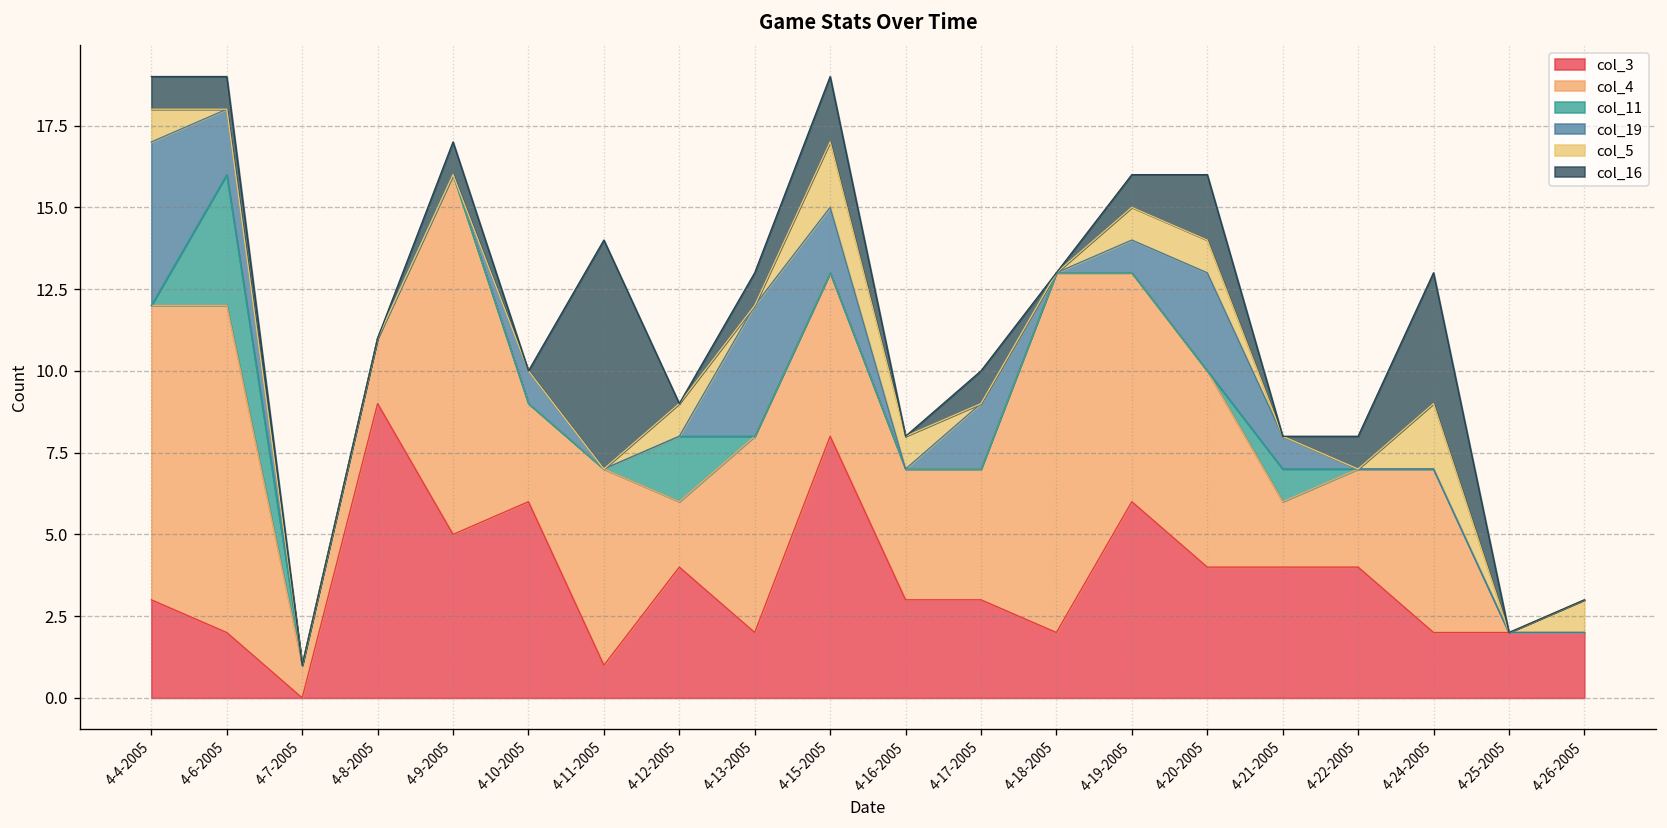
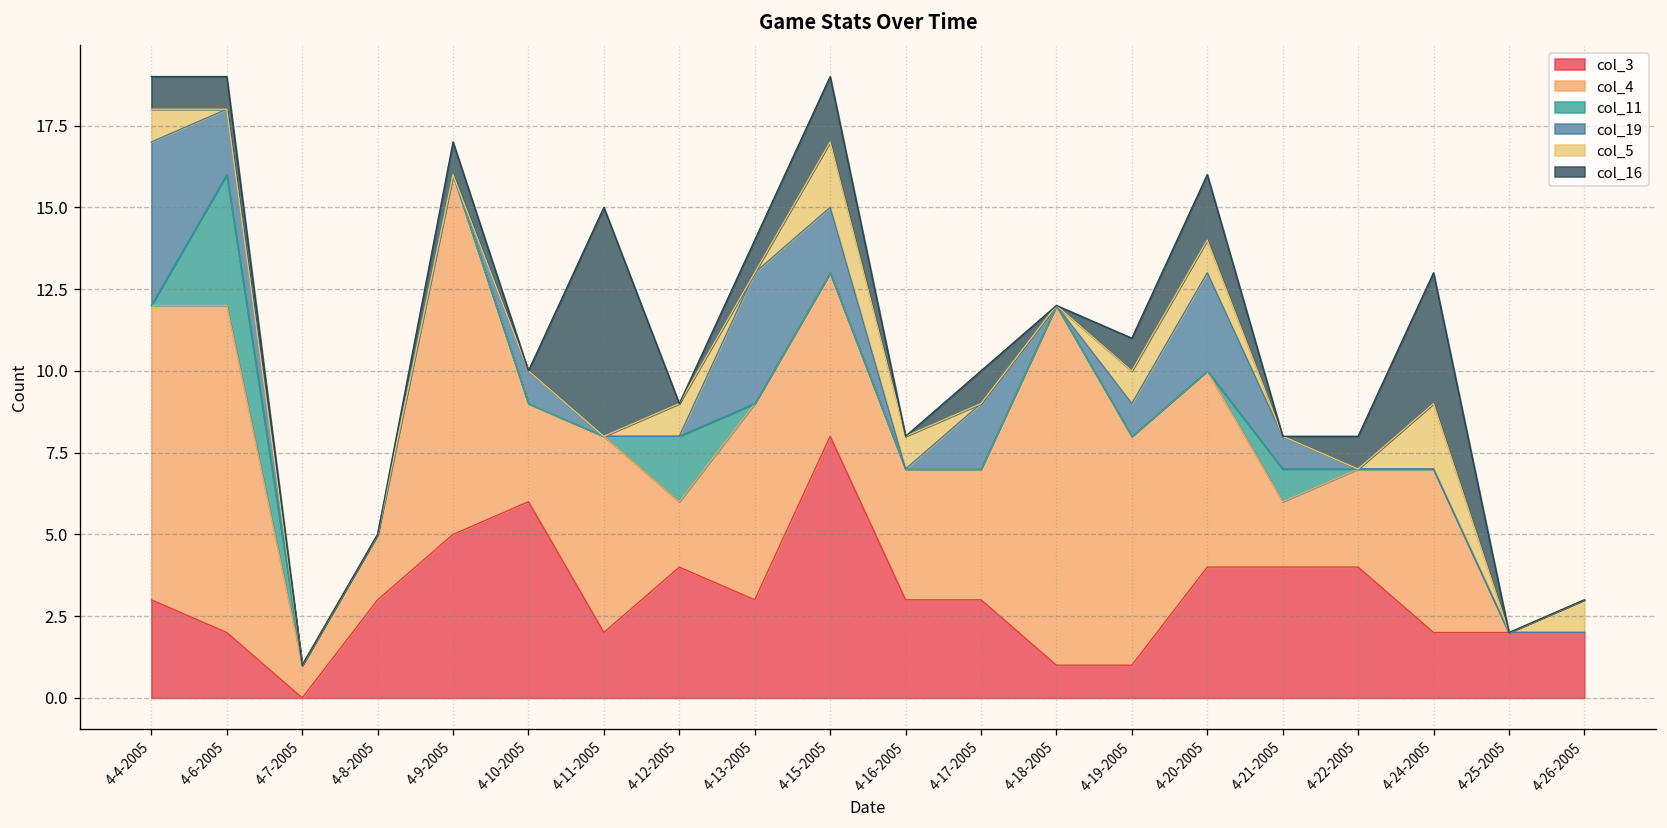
  {
    "col_3": {
      "4-4-2005": 3,
      "4-6-2005": 2,
      "4-7-2005": 0,
-     "4-8-2005": 9,
+     "4-8-2005": 3,
      "4-9-2005": 5,
      "4-10-2005": 6,
-     "4-11-2005": 1,
+     "4-11-2005": 2,
      "4-12-2005": 4,
-     "4-13-2005": 2,
+     "4-13-2005": 3,
      "4-15-2005": 8,
      "4-16-2005": 3,
      "4-17-2005": 3,
-     "4-18-2005": 2,
-     "4-19-2005": 6,
+     "4-18-2005": 1,
+     "4-19-2005": 1,
      "4-20-2005": 4,
      "4-21-2005": 4,
      "4-22-2005": 4,
      "4-24-2005": 2
    },
    "col_16": {
      "4-4-2005": 1,
      "4-6-2005": 1,
      "4-9-2005": 1,
      "4-11-2005": 7,
      "4-13-2005": 1,
      "4-15-2005": 2,
      "4-17-2005": 1,
      "4-19-2005": 1,
      "4-20-2005": 2,
      "4-22-2005": 1,
      "4-24-2005": 4
    }
  }
